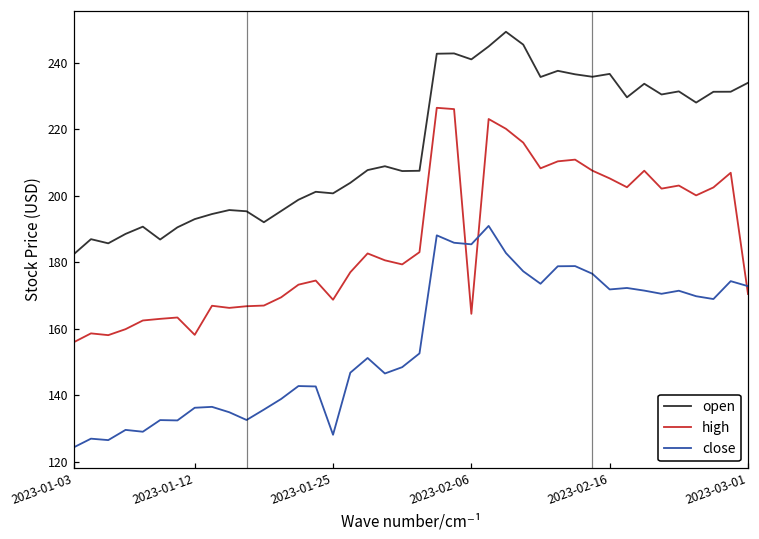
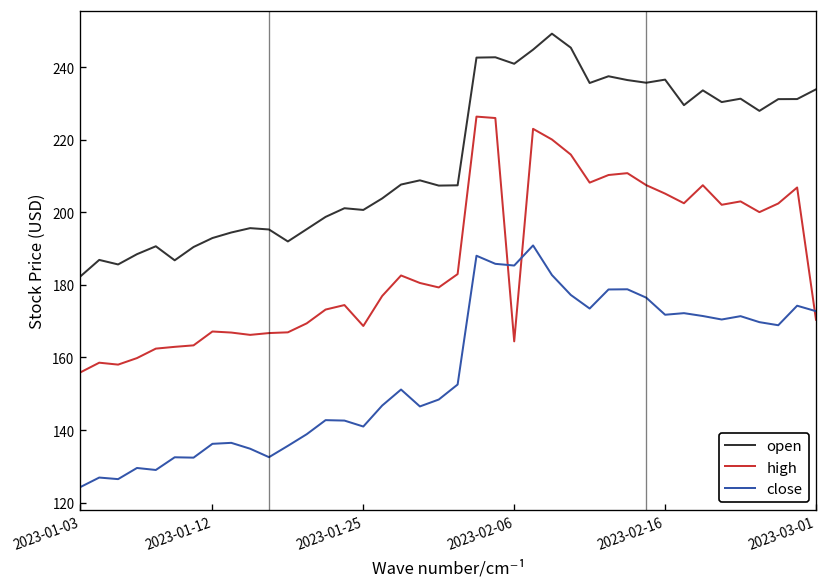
  {
    "open": {
      "2023-01-03": 182,
      "2023-01-12": 193,
      "2023-01-25": 201,
      "2023-02-06": 241,
      "2023-02-16": 237,
      "2023-03-01": 234
    },
    "high": {
      "2023-01-03": 156,
-     "2023-01-12": 158,
+     "2023-01-12": 167,
      "2023-01-25": 169,
      "2023-02-06": 164,
      "2023-02-16": 205,
      "2023-03-01": 170
    },
    "close": {
      "2023-01-03": 124,
      "2023-01-12": 136,
-     "2023-01-25": 128,
+     "2023-01-25": 141,
      "2023-02-06": 185,
      "2023-02-16": 172,
      "2023-03-01": 173
    }
  }
